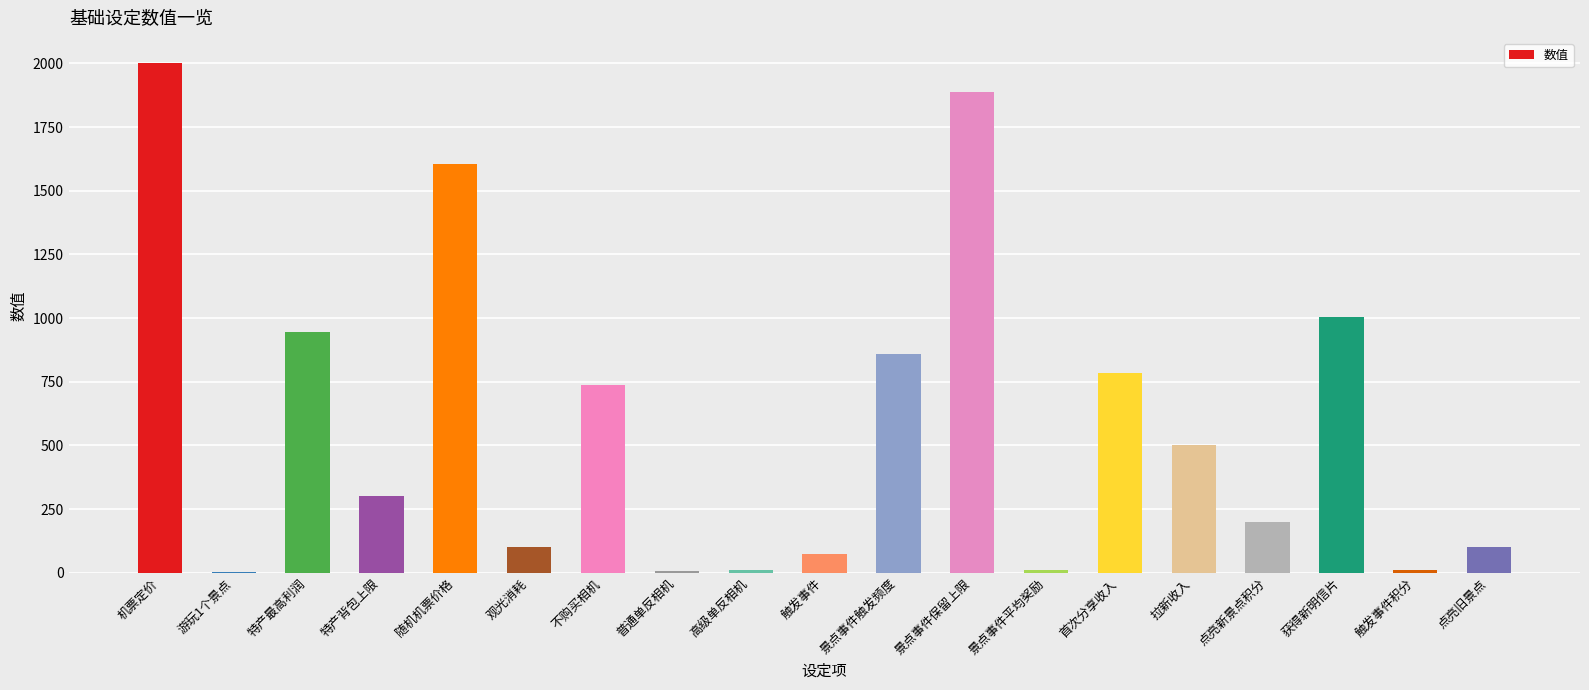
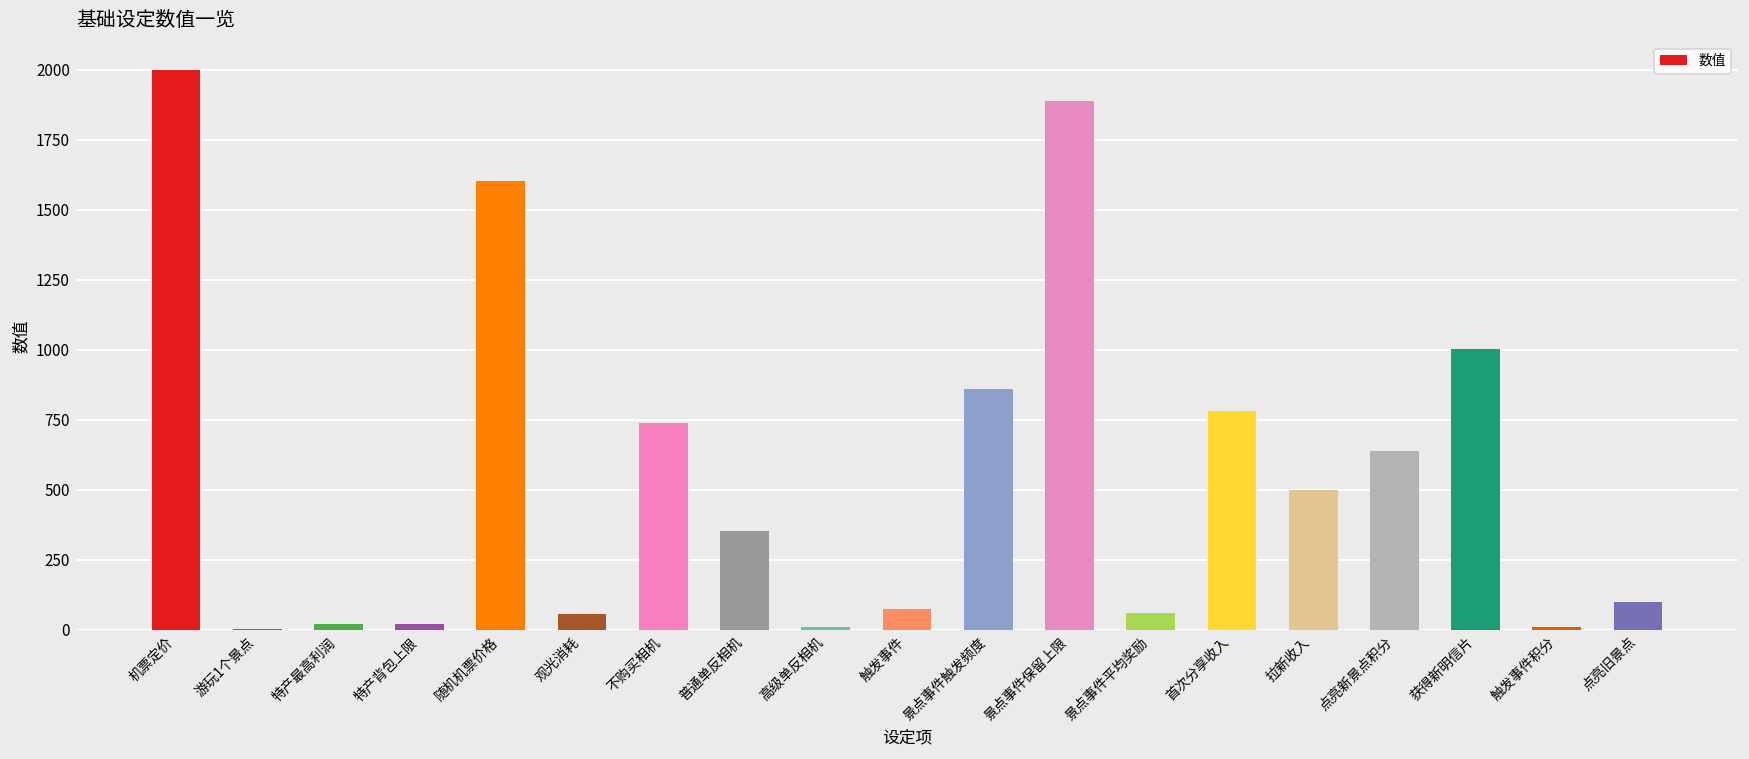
  {
    "机票定价": 2000,
-   "特产最高利润": 950,
-   "特产背包上限": 300,
+   "特产最高利润": 20,
+   "特产背包上限": 20,
    "随机机票价格": 1600,
-   "观光消耗": 100,
+   "观光消耗": 60,
    "不购买相机": 740,
-   "普通单反相机": 10,
+   "普通单反相机": 350,
    "高级单反相机": 10,
    "触发事件": 80,
    "景点事件触发频度": 860,
    "景点事件保留上限": 1890,
-   "景点事件平均奖励": 10,
+   "景点事件平均奖励": 60,
    "首次分享收入": 780,
    "拉新收入": 500,
-   "点亮新景点积分": 200,
+   "点亮新景点积分": 640,
    "获得新明信片": 1000,
    "触发事件积分": 10,
    "点亮旧景点": 100
  }
